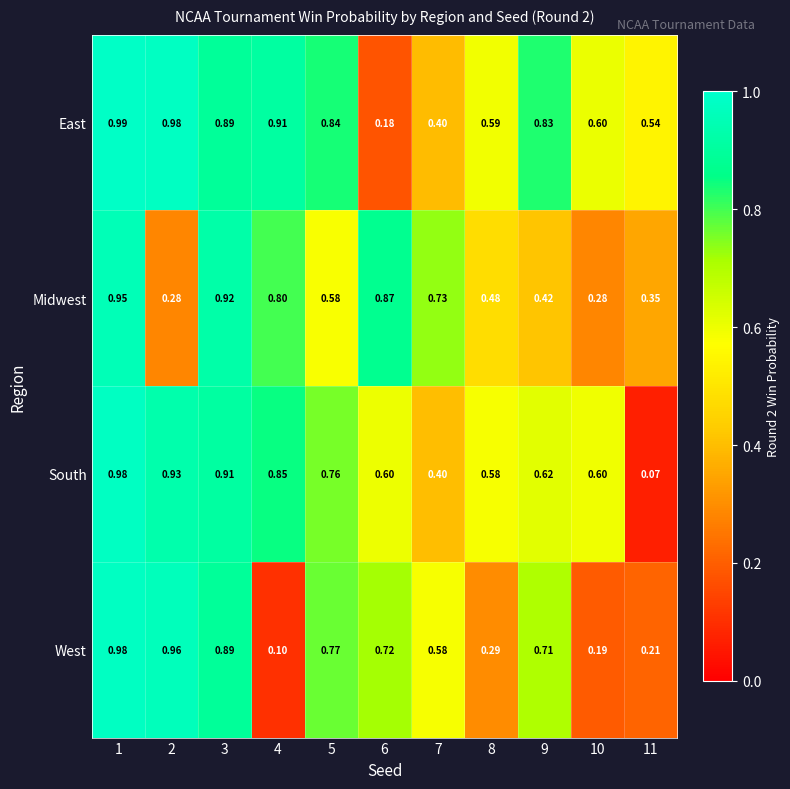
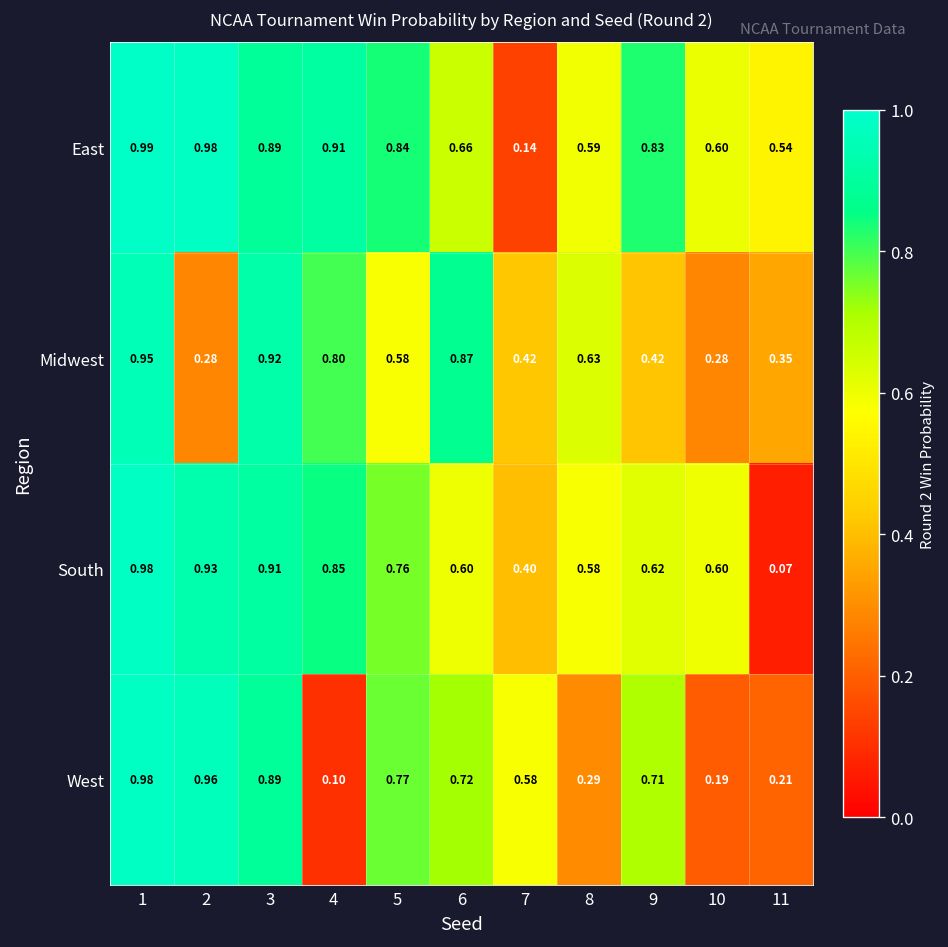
  {
    "East": {
      "1": 0.99,
      "2": 0.98,
      "3": 0.89,
      "4": 0.91,
      "5": 0.84,
-     "6": 0.18,
-     "7": 0.40,
+     "6": 0.66,
+     "7": 0.14,
      "8": 0.59,
      "9": 0.83,
      "10": 0.60,
      "11": 0.54
    },
    "Midwest": {
      "1": 0.95,
      "2": 0.28,
      "3": 0.92,
      "4": 0.80,
      "5": 0.58,
      "6": 0.87,
-     "7": 0.73,
-     "8": 0.48,
+     "7": 0.42,
+     "8": 0.63,
      "9": 0.42,
      "10": 0.28,
      "11": 0.35
    },
    "South": {
      "1": 0.98,
      "2": 0.93,
      "3": 0.91,
      "4": 0.85,
      "5": 0.76,
      "6": 0.60,
      "7": 0.40,
      "8": 0.58,
      "9": 0.62,
      "10": 0.60,
      "11": 0.07
    },
    "West": {
      "1": 0.98,
      "2": 0.96,
      "3": 0.89,
      "4": 0.10,
      "5": 0.77,
      "6": 0.72,
      "7": 0.58,
      "8": 0.29,
      "9": 0.71,
      "10": 0.19,
      "11": 0.21
    }
  }
